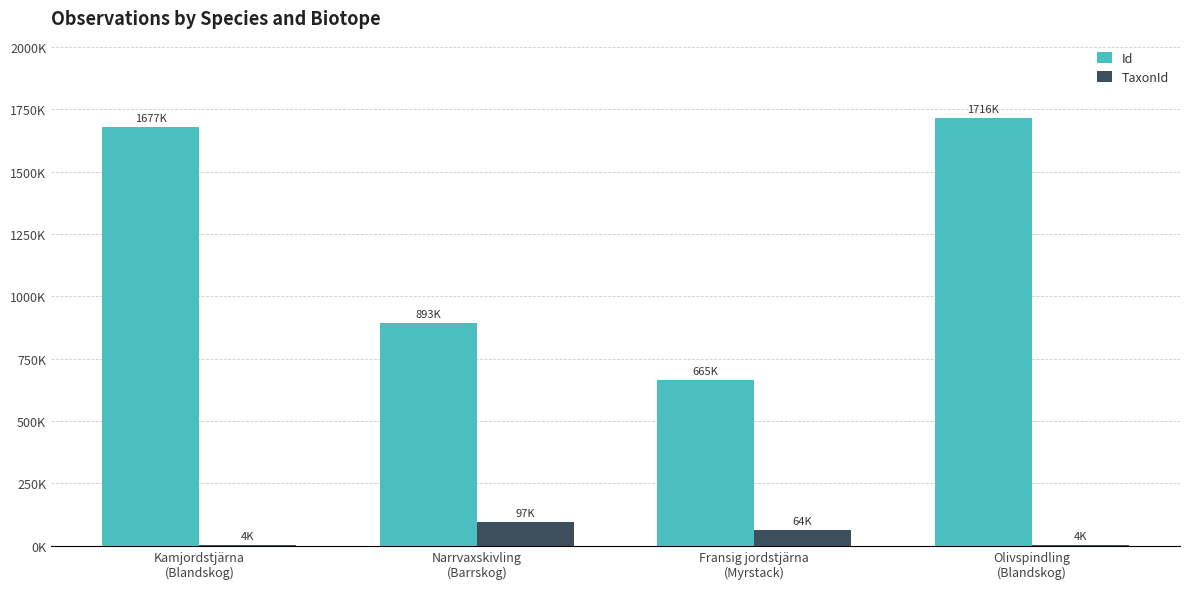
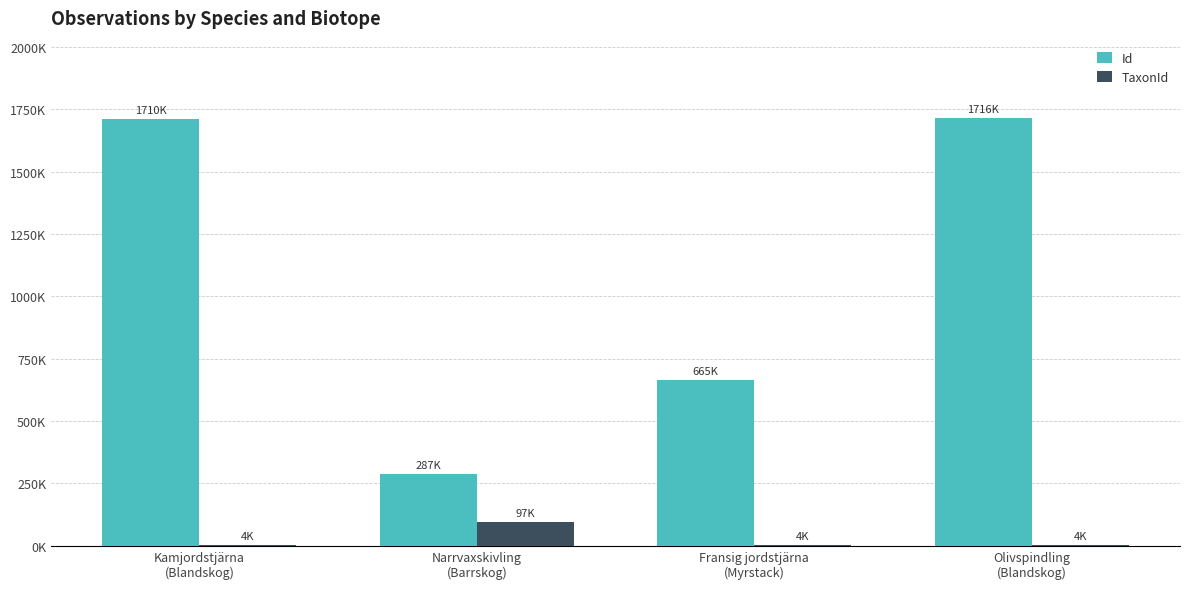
  {
    "Id": {
-     "Kamjordstjärna (Blandskog)": "1677K",
-     "Narrvaxskivling (Barrskog)": "893K",
+     "Kamjordstjärna (Blandskog)": "1710K",
+     "Narrvaxskivling (Barrskog)": "287K",
      "Fransig jordstjärna (Myrstack)": "665K",
      "Olivspindling (Blandskog)": "1716K"
    },
    "TaxonId": {
      "Kamjordstjärna (Blandskog)": "4K",
      "Narrvaxskivling (Barrskog)": "97K",
-     "Fransig jordstjärna (Myrstack)": "64K",
+     "Fransig jordstjärna (Myrstack)": "4K",
      "Olivspindling (Blandskog)": "4K"
    }
  }
